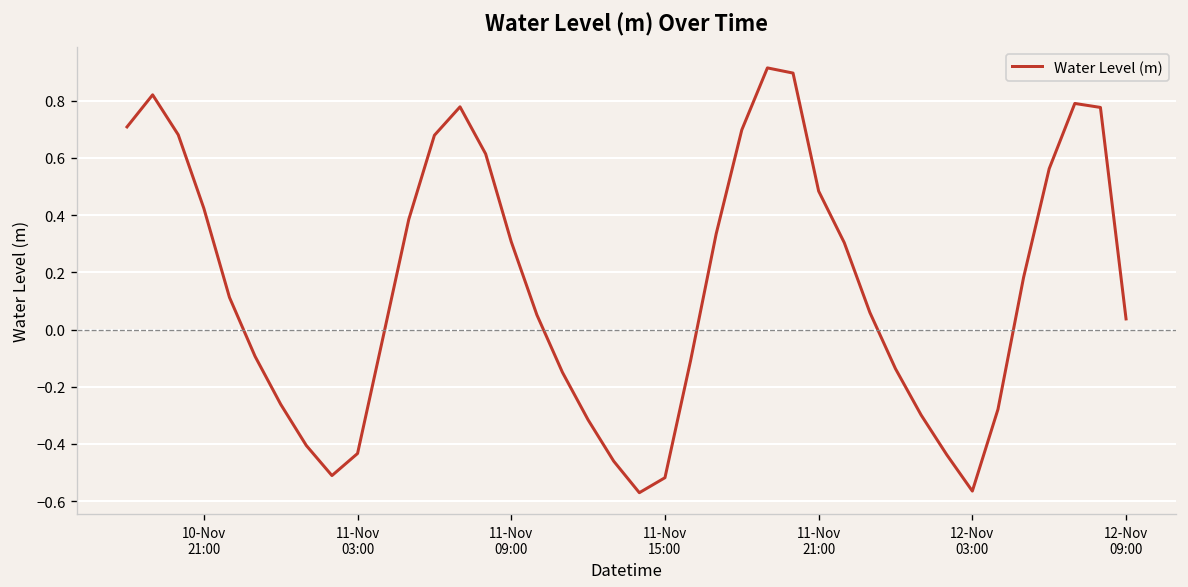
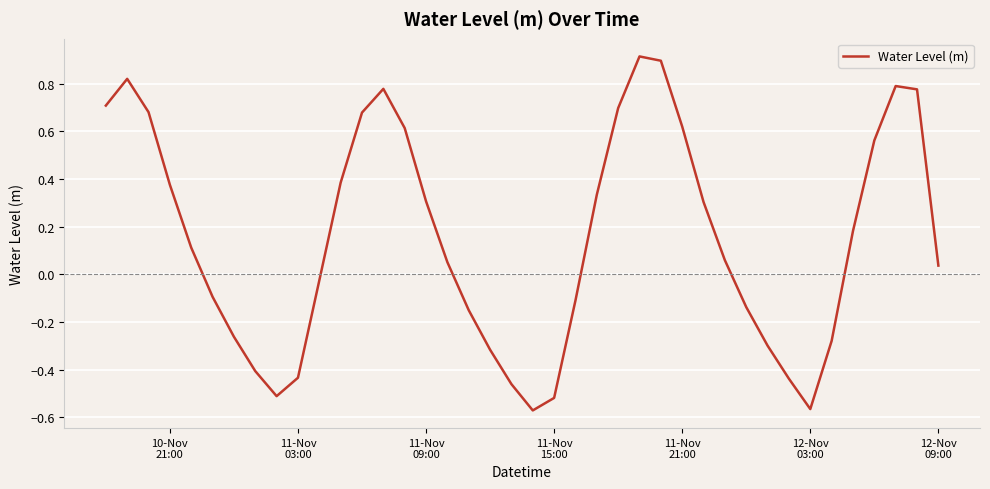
  {
-   "10-Nov 21:00": 0.42,
+   "10-Nov 21:00": 0.38,
    "11-Nov 03:00": -0.43,
    "11-Nov 09:00": 0.31,
    "11-Nov 15:00": -0.52,
-   "11-Nov 21:00": 0.48,
+   "11-Nov 21:00": 0.62,
    "12-Nov 03:00": -0.57,
    "12-Nov 09:00": 0.04
  }
